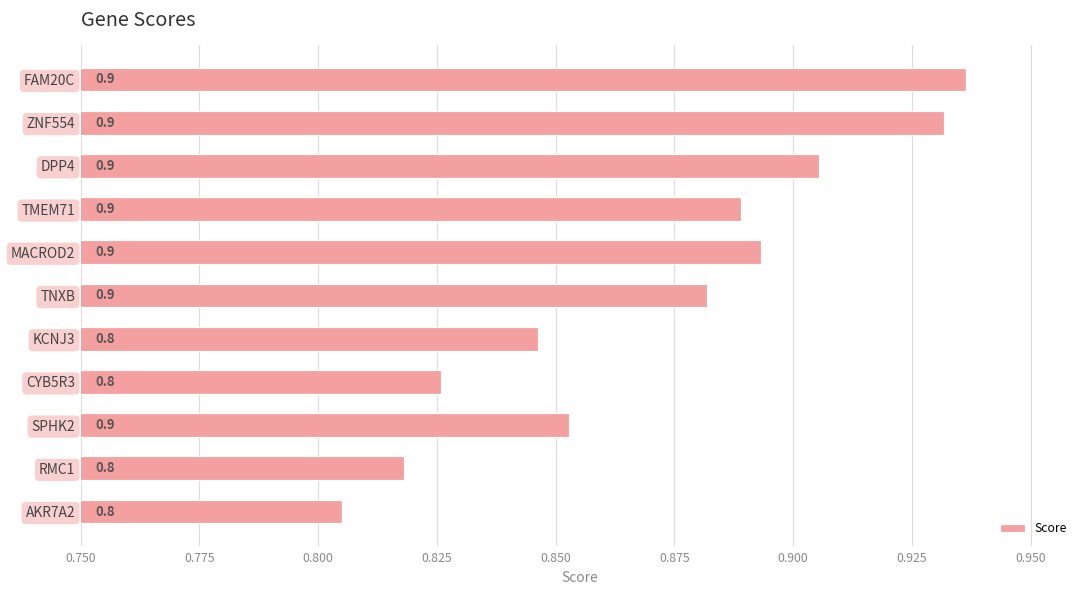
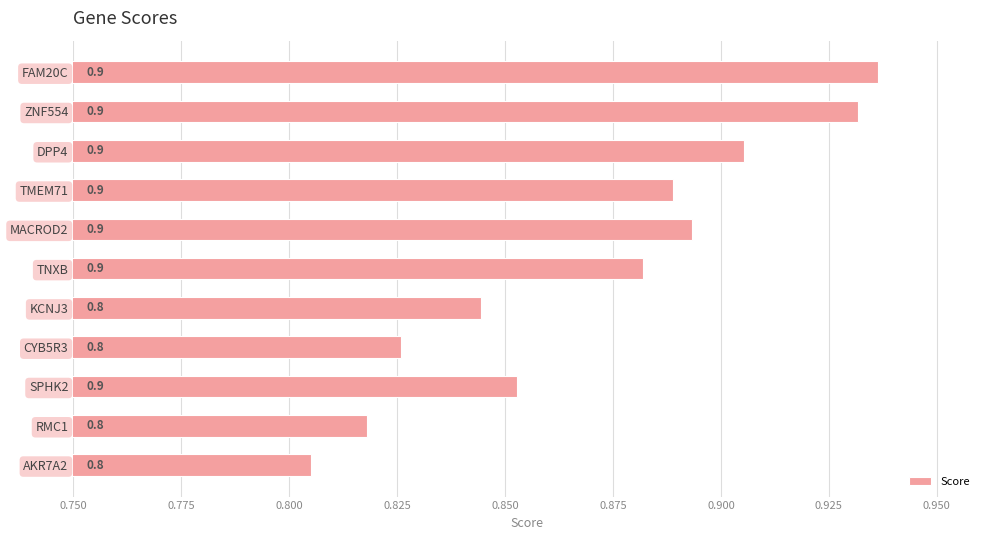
  {
-   "KCNJ3": 0.846
+   "KCNJ3": 0.844
  }
